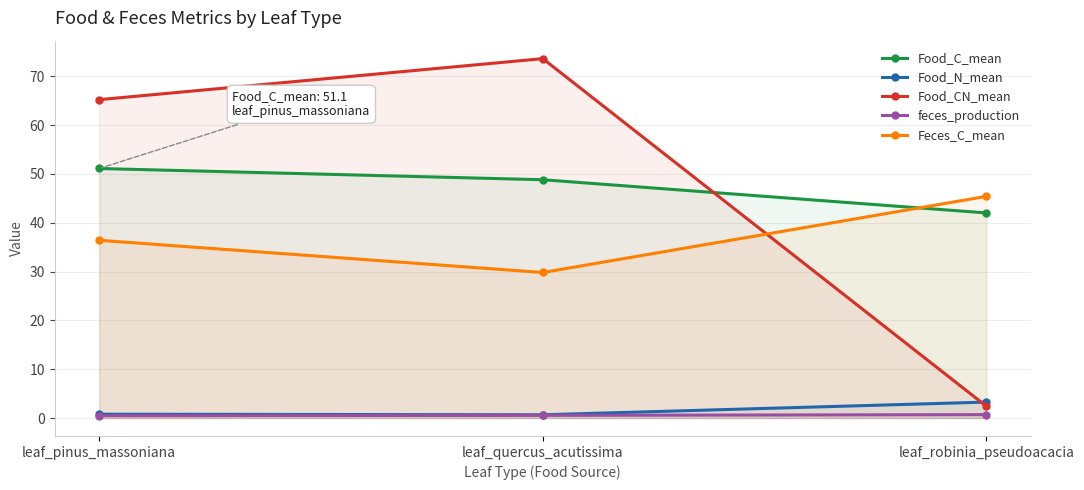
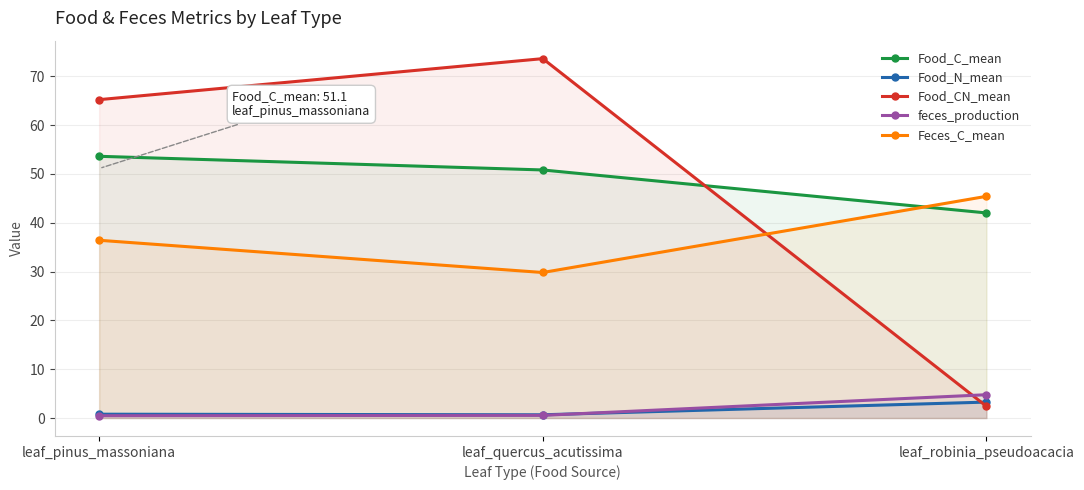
  {
    "Food_C_mean": {
-     "leaf_pinus_massoniana": 51,
-     "leaf_quercus_acutissima": 49,
+     "leaf_pinus_massoniana": 54,
+     "leaf_quercus_acutissima": 51,
      "leaf_robinia_pseudoacacia": 42
    },
    "Food_N_mean": {
      "leaf_robinia_pseudoacacia": 3
    },
    "Food_CN_mean": {
      "leaf_quercus_acutissima": 74,
      "leaf_robinia_pseudoacacia": 2
    },
    "feces_production": {
-     "leaf_robinia_pseudoacacia": 1
+     "leaf_robinia_pseudoacacia": 5
    },
    "Feces_C_mean": {
      "leaf_pinus_massoniana": 36,
      "leaf_quercus_acutissima": 30,
      "leaf_robinia_pseudoacacia": 45
    }
  }
